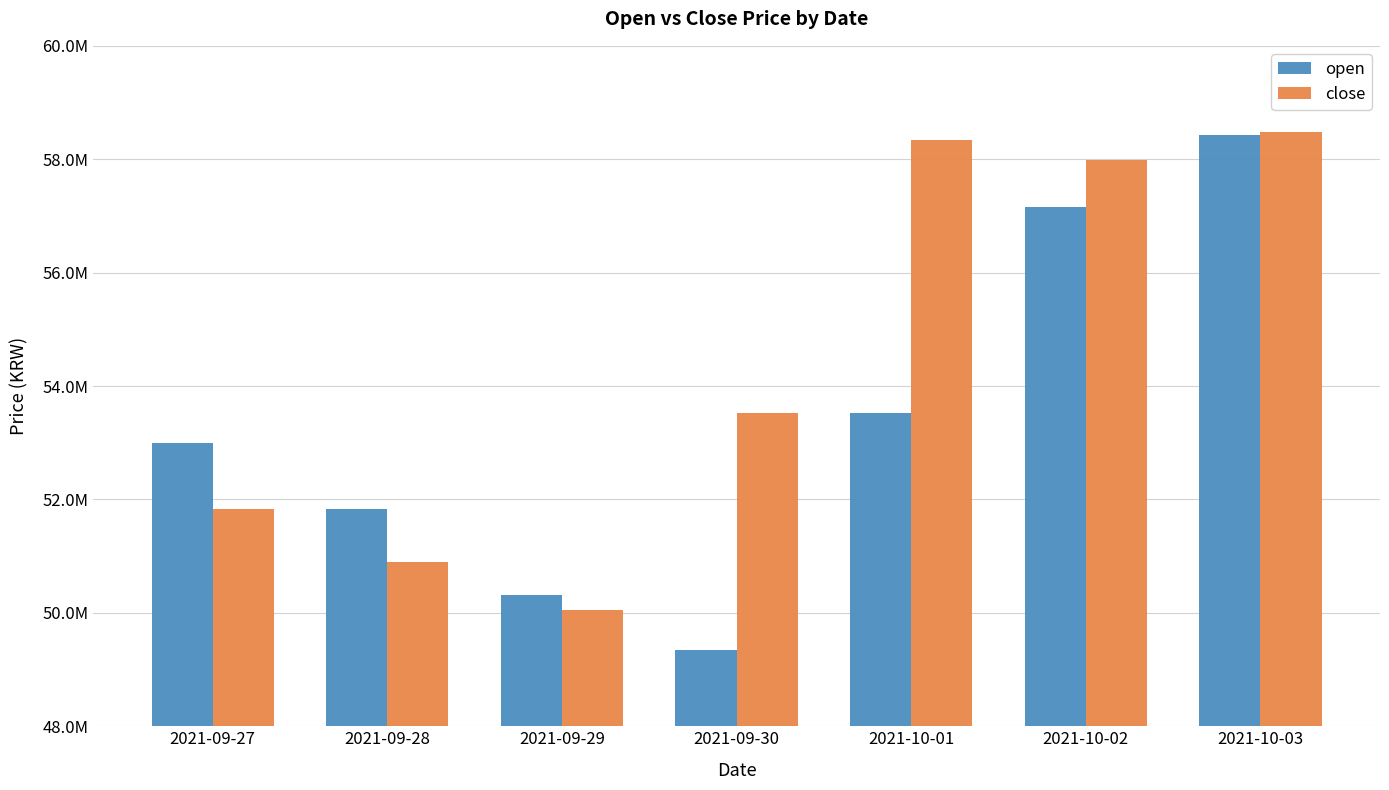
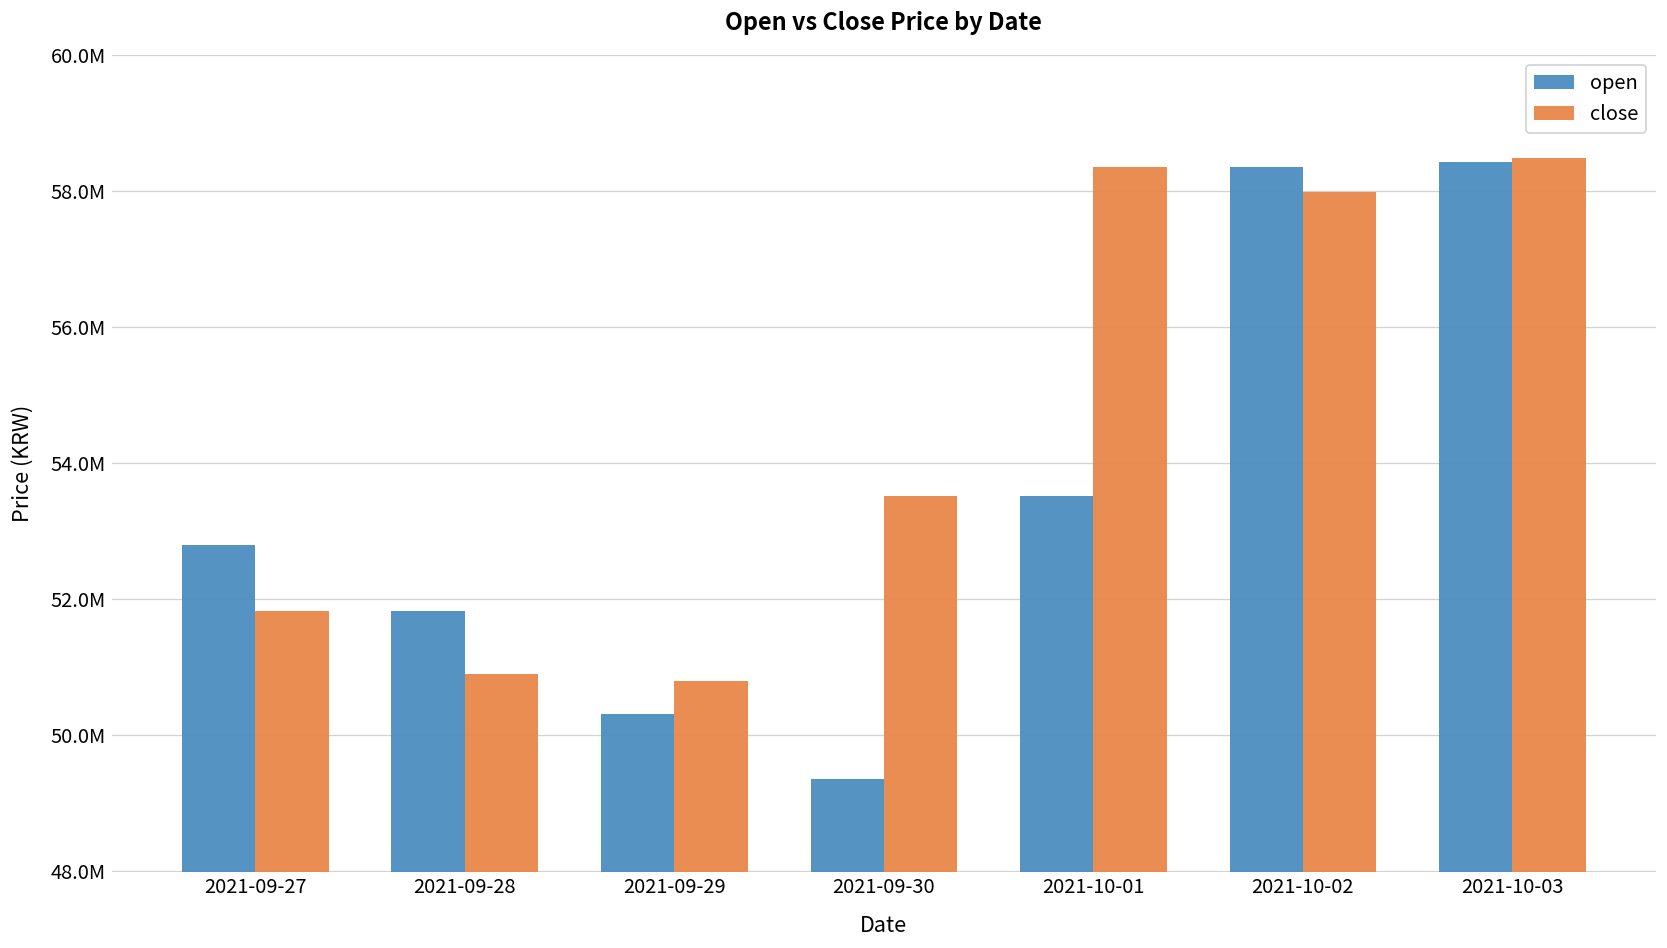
  {
    "open": {
-     "2021-09-27": 53000000,
+     "2021-09-27": 52800000,
      "2021-09-28": 51800000,
      "2021-09-29": 50300000,
      "2021-09-30": 49400000,
      "2021-10-01": 53500000,
-     "2021-10-02": 57200000,
+     "2021-10-02": 58300000,
      "2021-10-03": 58400000
    },
    "close": {
      "2021-09-27": 51800000,
      "2021-09-28": 50900000,
-     "2021-09-29": 50000000,
+     "2021-09-29": 50800000,
      "2021-09-30": 53500000,
      "2021-10-01": 58300000,
      "2021-10-02": 58000000,
      "2021-10-03": 58500000
    }
  }
